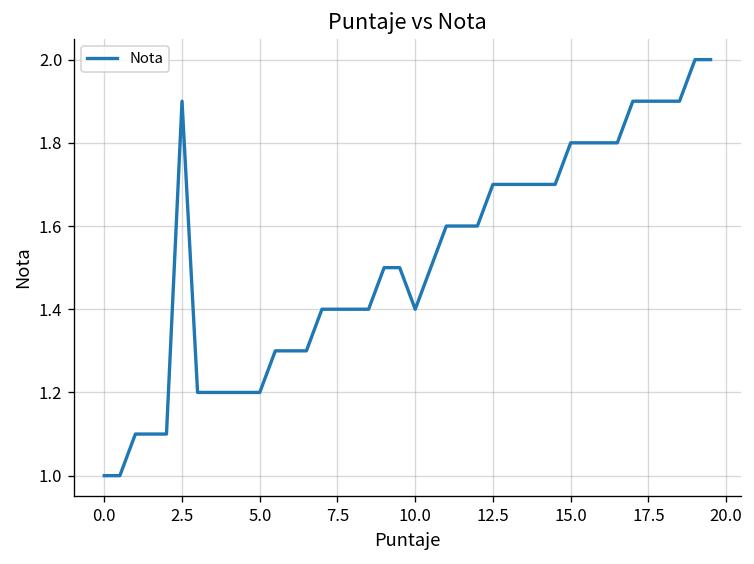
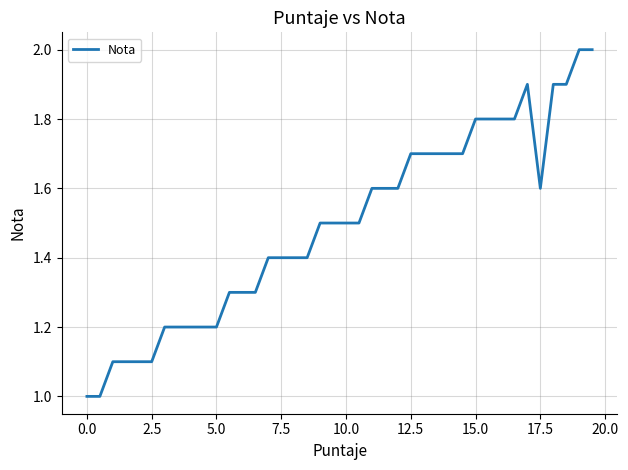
  {
    "0.0": 1.0,
-   "2.5": 1.9,
+   "2.5": 1.1,
    "5.0": 1.2,
    "7.5": 1.4,
-   "10.0": 1.4,
+   "10.0": 1.5,
    "12.5": 1.7,
    "15.0": 1.8,
-   "17.5": 1.9
+   "17.5": 1.6
  }
